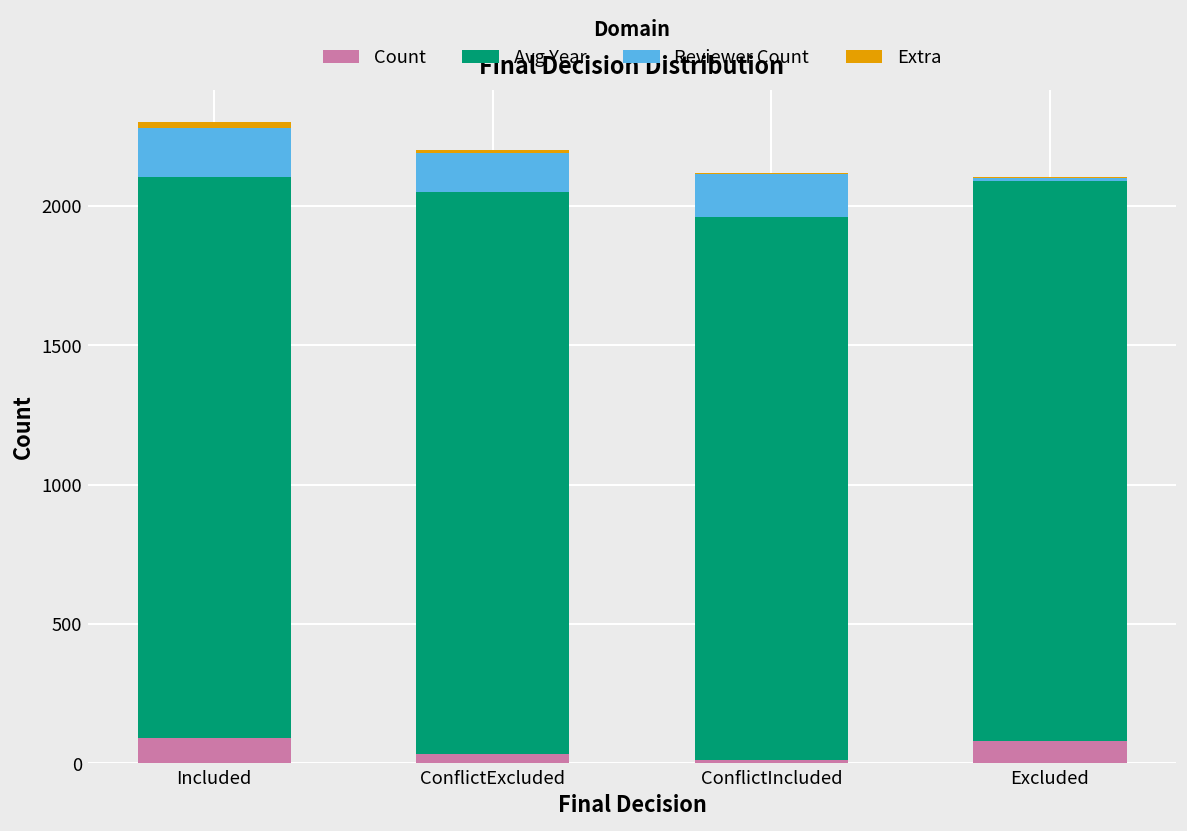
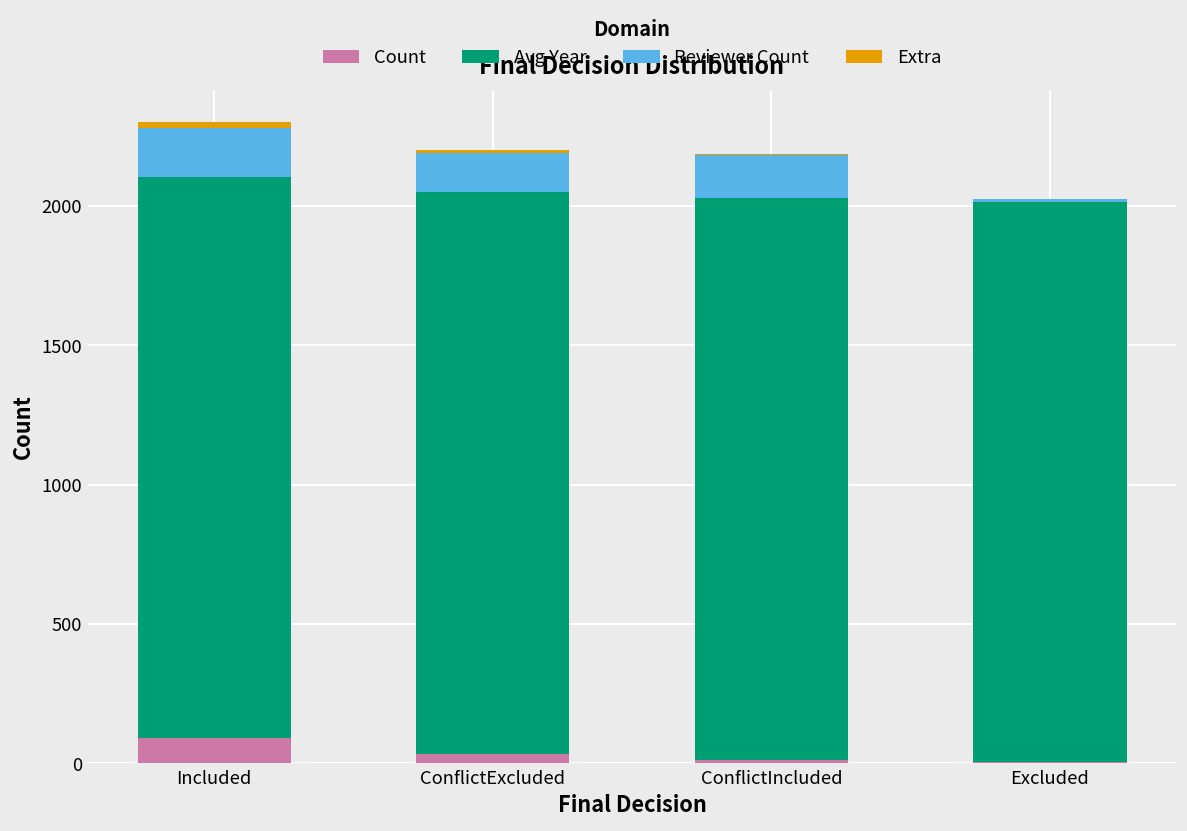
  {
    "Count": {
      "Included": 90,
      "ConflictExcluded": 40,
      "ConflictIncluded": 10,
-     "Excluded": 80
+     "Excluded": 10
    },
    "Avg Year": {
      "Included": 2010,
      "ConflictExcluded": 2010,
-     "ConflictIncluded": 1950,
+     "ConflictIncluded": 2020,
      "Excluded": 2010
    },
    "Reviewer Count": {
      "Included": 180,
      "ConflictExcluded": 140,
      "ConflictIncluded": 160
    },
    "Extra": {
      "Included": 20
    }
  }
